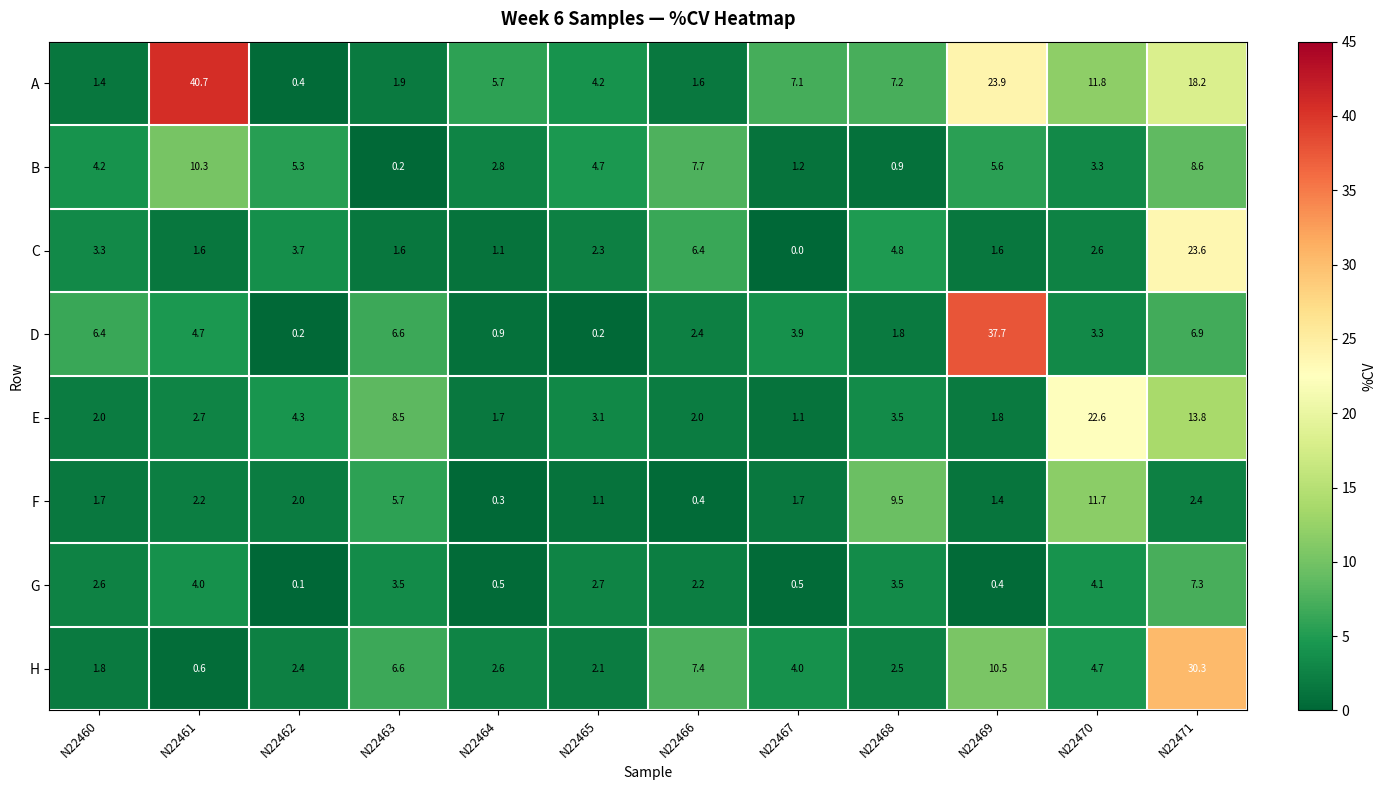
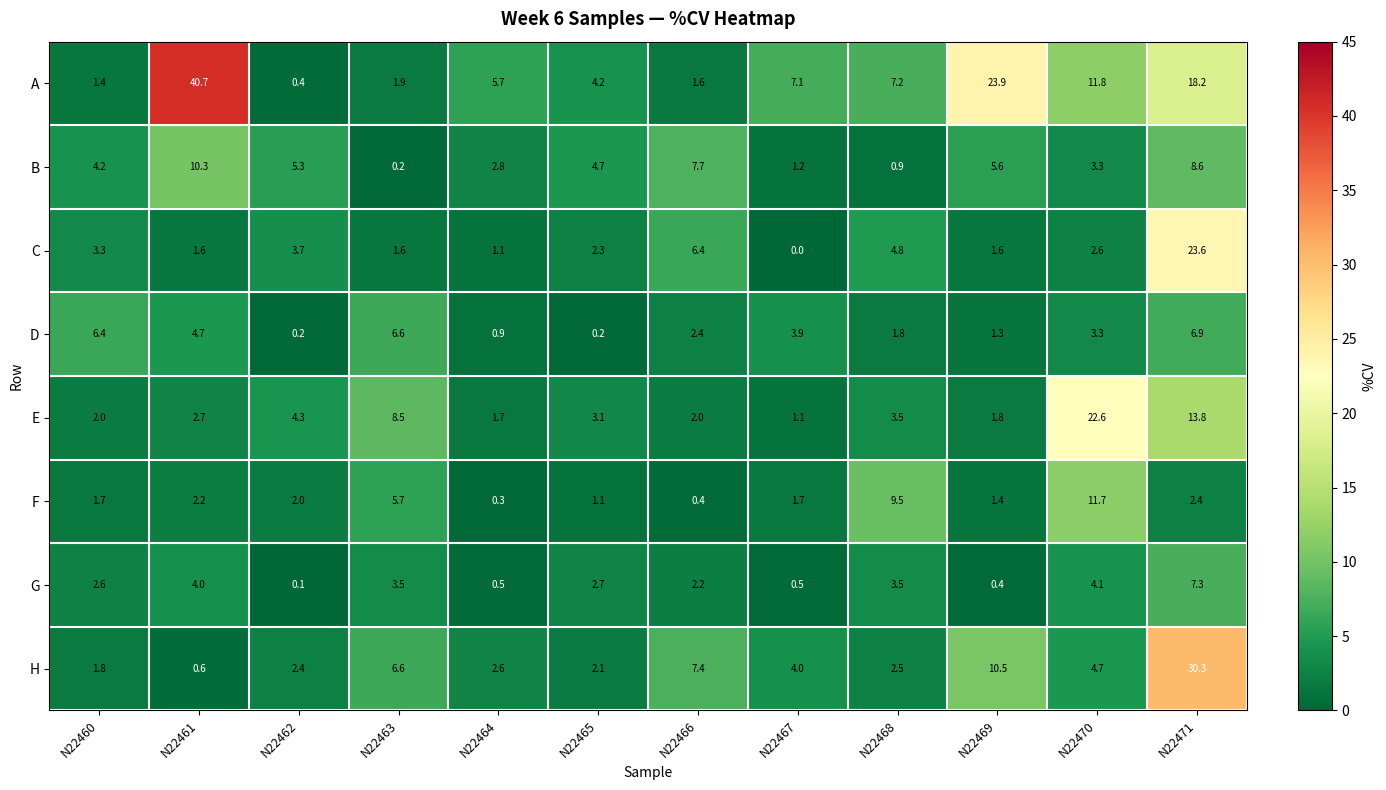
  {
    "A": {
      "N22460": 1.4,
      "N22461": 40.7,
      "N22462": 0.4,
      "N22463": 1.9,
      "N22464": 5.7,
      "N22465": 4.2,
      "N22466": 1.6,
      "N22467": 7.1,
      "N22468": 7.2,
      "N22469": 23.9,
      "N22470": 11.8,
      "N22471": 18.2
    },
    "B": {
      "N22460": 4.2,
      "N22461": 10.3,
      "N22462": 5.3,
      "N22463": 0.2,
      "N22464": 2.8,
      "N22465": 4.7,
      "N22466": 7.7,
      "N22467": 1.2,
      "N22468": 0.9,
      "N22469": 5.6,
      "N22470": 3.3,
      "N22471": 8.6
    },
    "C": {
      "N22460": 3.3,
      "N22461": 1.6,
      "N22462": 3.7,
      "N22463": 1.6,
      "N22464": 1.1,
      "N22465": 2.3,
      "N22466": 6.4,
      "N22467": 0.0,
      "N22468": 4.8,
      "N22469": 1.6,
      "N22470": 2.6,
      "N22471": 23.6
    },
    "D": {
      "N22460": 6.4,
      "N22461": 4.7,
      "N22462": 0.2,
      "N22463": 6.6,
      "N22464": 0.9,
      "N22465": 0.2,
      "N22466": 2.4,
      "N22467": 3.9,
      "N22468": 1.8,
-     "N22469": 37.7,
+     "N22469": 1.3,
      "N22470": 3.3,
      "N22471": 6.9
    },
    "E": {
      "N22460": 2.0,
      "N22461": 2.7,
      "N22462": 4.3,
      "N22463": 8.5,
      "N22464": 1.7,
      "N22465": 3.1,
      "N22466": 2.0,
      "N22467": 1.1,
      "N22468": 3.5,
      "N22469": 1.8,
      "N22470": 22.6,
      "N22471": 13.8
    },
    "F": {
      "N22460": 1.7,
      "N22461": 2.2,
      "N22462": 2.0,
      "N22463": 5.7,
      "N22464": 0.3,
      "N22465": 1.1,
      "N22466": 0.4,
      "N22467": 1.7,
      "N22468": 9.5,
      "N22469": 1.4,
      "N22470": 11.7,
      "N22471": 2.4
    },
    "G": {
      "N22460": 2.6,
      "N22461": 4.0,
      "N22462": 0.1,
      "N22463": 3.5,
      "N22464": 0.5,
      "N22465": 2.7,
      "N22466": 2.2,
      "N22467": 0.5,
      "N22468": 3.5,
      "N22469": 0.4,
      "N22470": 4.1,
      "N22471": 7.3
    },
    "H": {
      "N22460": 1.8,
      "N22461": 0.6,
      "N22462": 2.4,
      "N22463": 6.6,
      "N22464": 2.6,
      "N22465": 2.1,
      "N22466": 7.4,
      "N22467": 4.0,
      "N22468": 2.5,
      "N22469": 10.5,
      "N22470": 4.7,
      "N22471": 30.3
    }
  }
